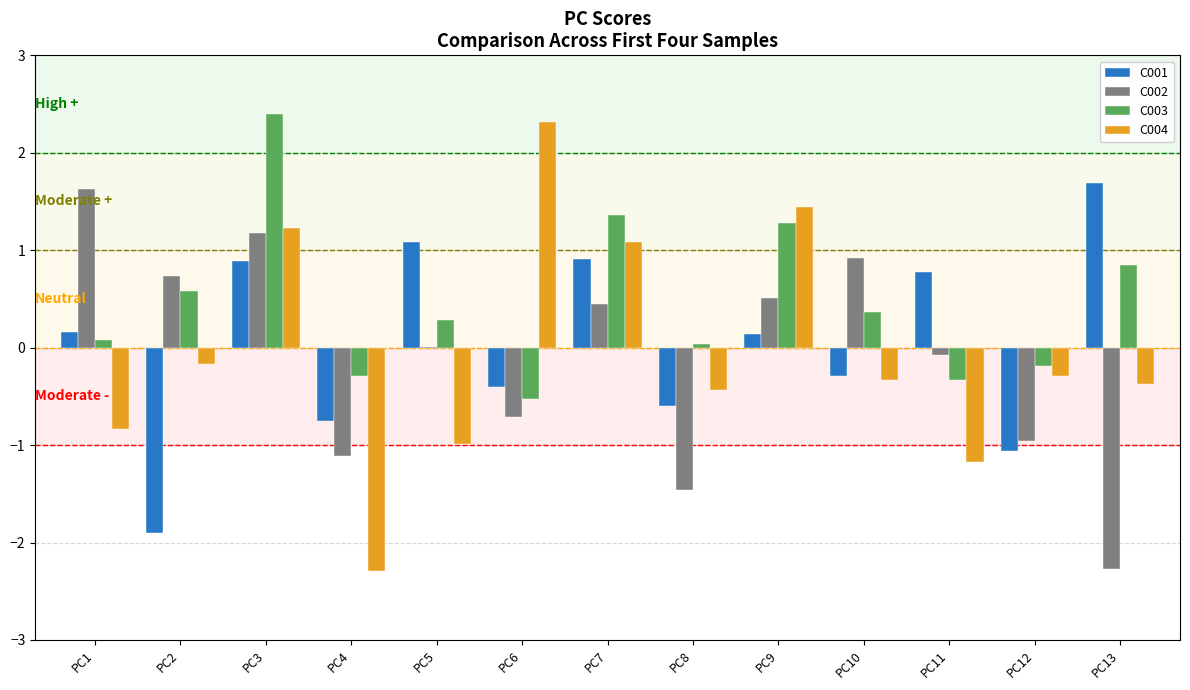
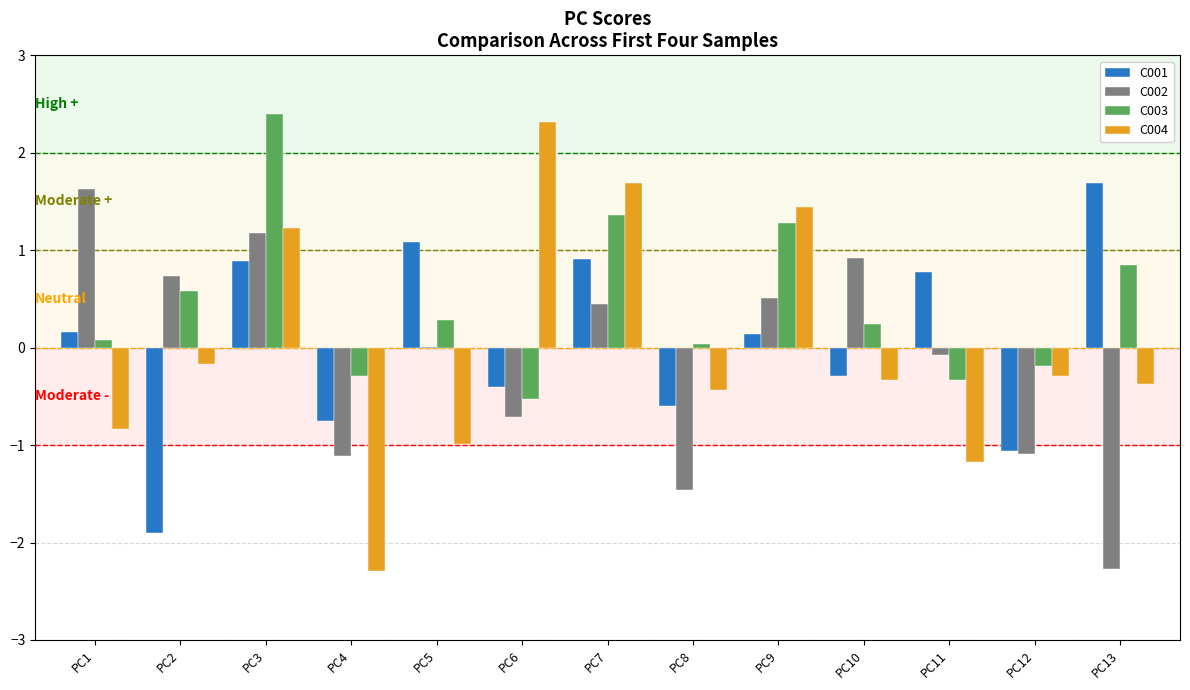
  {
    "C001": {
      "PC1": 0.2,
      "PC2": -1.9,
      "PC3": 0.9,
      "PC4": -0.8,
      "PC5": 1.1,
      "PC6": -0.4,
      "PC7": 0.9,
      "PC8": -0.6,
      "PC9": 0.1,
      "PC10": -0.3,
      "PC11": 0.8,
      "PC12": -1.1,
      "PC13": 1.7
    },
    "C002": {
      "PC1": 1.6,
      "PC2": 0.7,
      "PC3": 1.2,
      "PC4": -1.1,
      "PC6": -0.7,
      "PC7": 0.5,
      "PC8": -1.5,
      "PC9": 0.5,
      "PC10": 0.9,
      "PC11": -0.1,
-     "PC12": -1.0,
+     "PC12": -1.1,
      "PC13": -2.3
    },
    "C003": {
      "PC1": 0.1,
      "PC2": 0.6,
      "PC3": 2.4,
      "PC4": -0.3,
      "PC5": 0.3,
      "PC6": -0.5,
      "PC7": 1.4,
      "PC8": 0.0,
      "PC9": 1.3,
-     "PC10": 0.4,
+     "PC10": 0.2,
      "PC11": -0.3,
      "PC12": -0.2,
      "PC13": 0.8
    },
    "C004": {
      "PC1": -0.8,
      "PC2": -0.2,
      "PC3": 1.2,
      "PC4": -2.3,
      "PC5": -1.0,
      "PC6": 2.3,
-     "PC7": 1.1,
+     "PC7": 1.7,
      "PC8": -0.4,
      "PC9": 1.4,
      "PC10": -0.3,
      "PC11": -1.2,
      "PC12": -0.3,
      "PC13": -0.4
    }
  }
